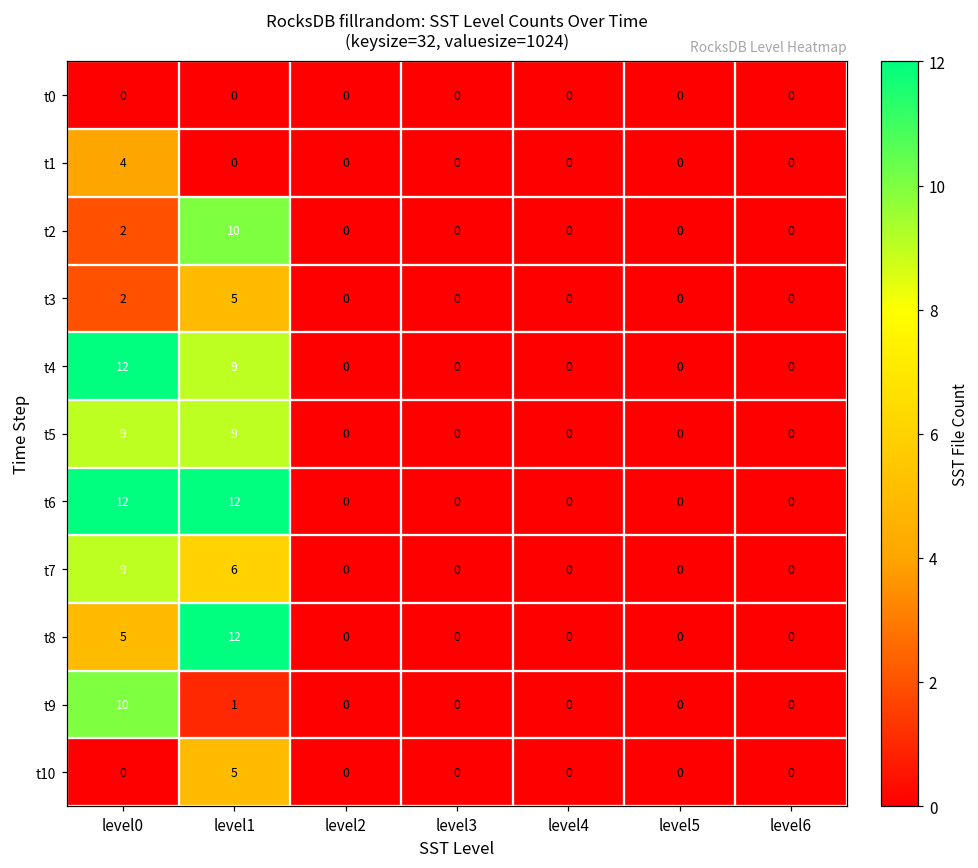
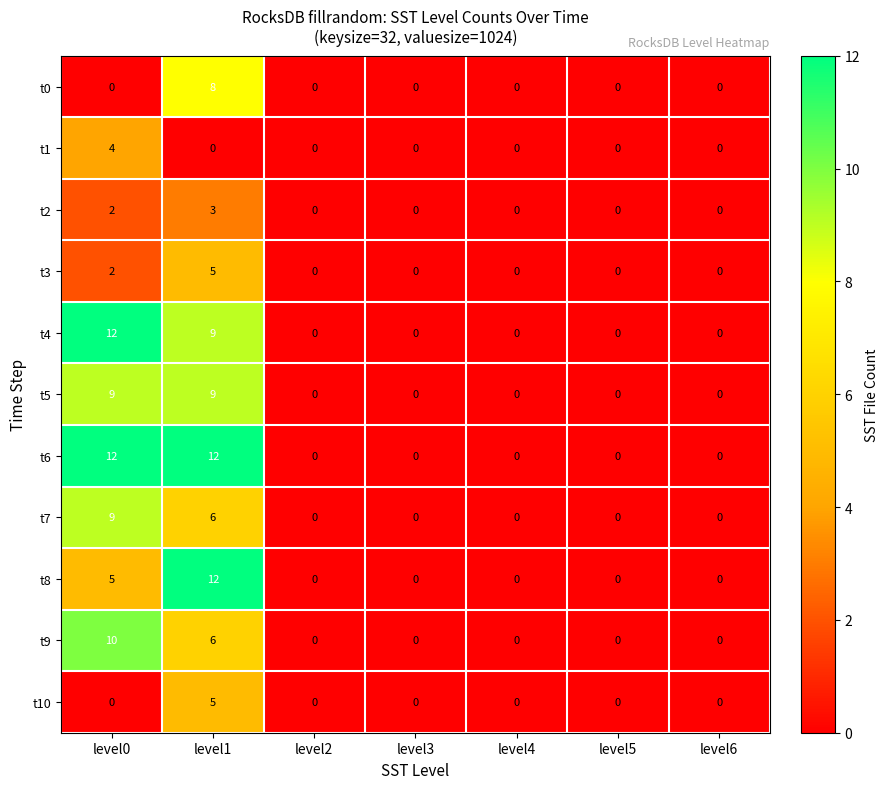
  {
    "t0": {
      "level0": 0,
-     "level1": 0,
+     "level1": 8,
      "level2": 0,
      "level3": 0,
      "level4": 0,
      "level5": 0,
      "level6": 0
    },
    "t1": {
      "level0": 4,
      "level1": 0,
      "level2": 0,
      "level3": 0,
      "level4": 0,
      "level5": 0,
      "level6": 0
    },
    "t2": {
      "level0": 2,
-     "level1": 10,
+     "level1": 3,
      "level2": 0,
      "level3": 0,
      "level4": 0,
      "level5": 0,
      "level6": 0
    },
    "t3": {
      "level0": 2,
      "level1": 5,
      "level2": 0,
      "level3": 0,
      "level4": 0,
      "level5": 0,
      "level6": 0
    },
    "t4": {
      "level0": 12,
      "level1": 9,
      "level2": 0,
      "level3": 0,
      "level4": 0,
      "level5": 0,
      "level6": 0
    },
    "t5": {
      "level0": 9,
      "level1": 9,
      "level2": 0,
      "level3": 0,
      "level4": 0,
      "level5": 0,
      "level6": 0
    },
    "t6": {
      "level0": 12,
      "level1": 12,
      "level2": 0,
      "level3": 0,
      "level4": 0,
      "level5": 0,
      "level6": 0
    },
    "t7": {
      "level0": 9,
      "level1": 6,
      "level2": 0,
      "level3": 0,
      "level4": 0,
      "level5": 0,
      "level6": 0
    },
    "t8": {
      "level0": 5,
      "level1": 12,
      "level2": 0,
      "level3": 0,
      "level4": 0,
      "level5": 0,
      "level6": 0
    },
    "t9": {
      "level0": 10,
-     "level1": 1,
+     "level1": 6,
      "level2": 0,
      "level3": 0,
      "level4": 0,
      "level5": 0,
      "level6": 0
    },
    "t10": {
      "level0": 0,
      "level1": 5,
      "level2": 0,
      "level3": 0,
      "level4": 0,
      "level5": 0,
      "level6": 0
    }
  }
